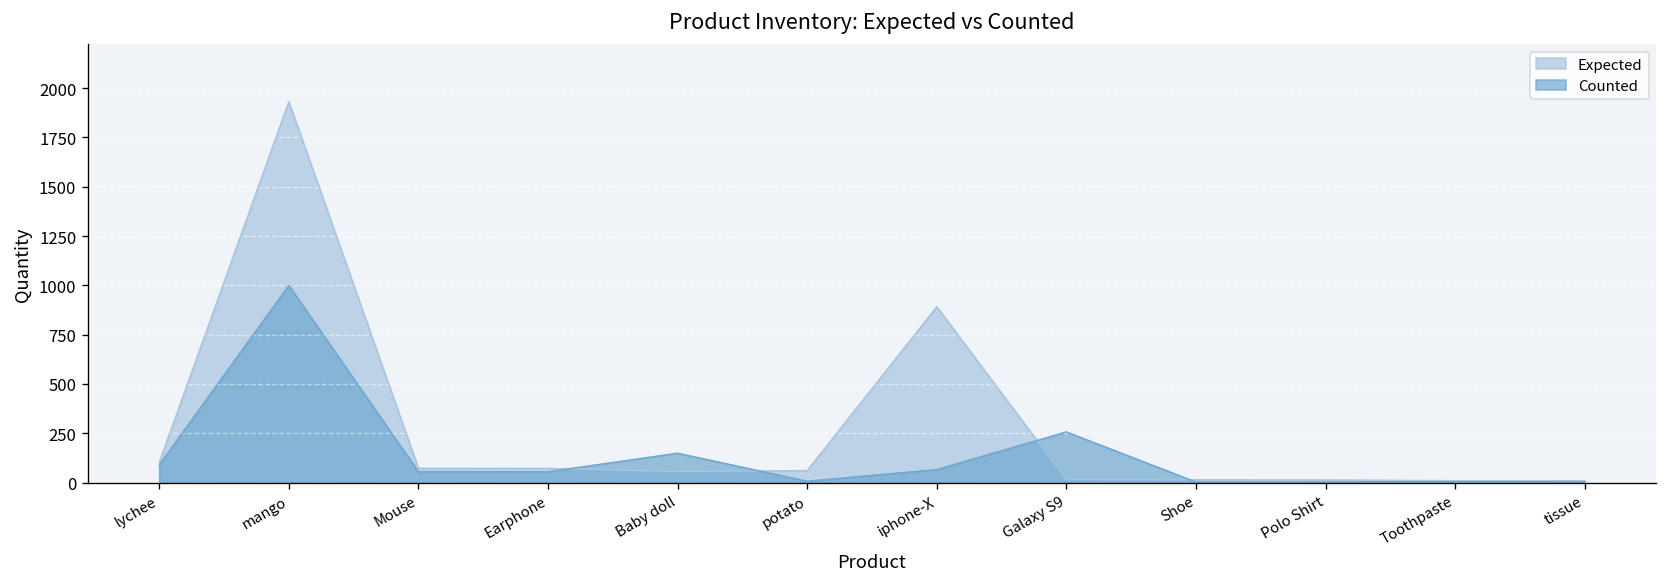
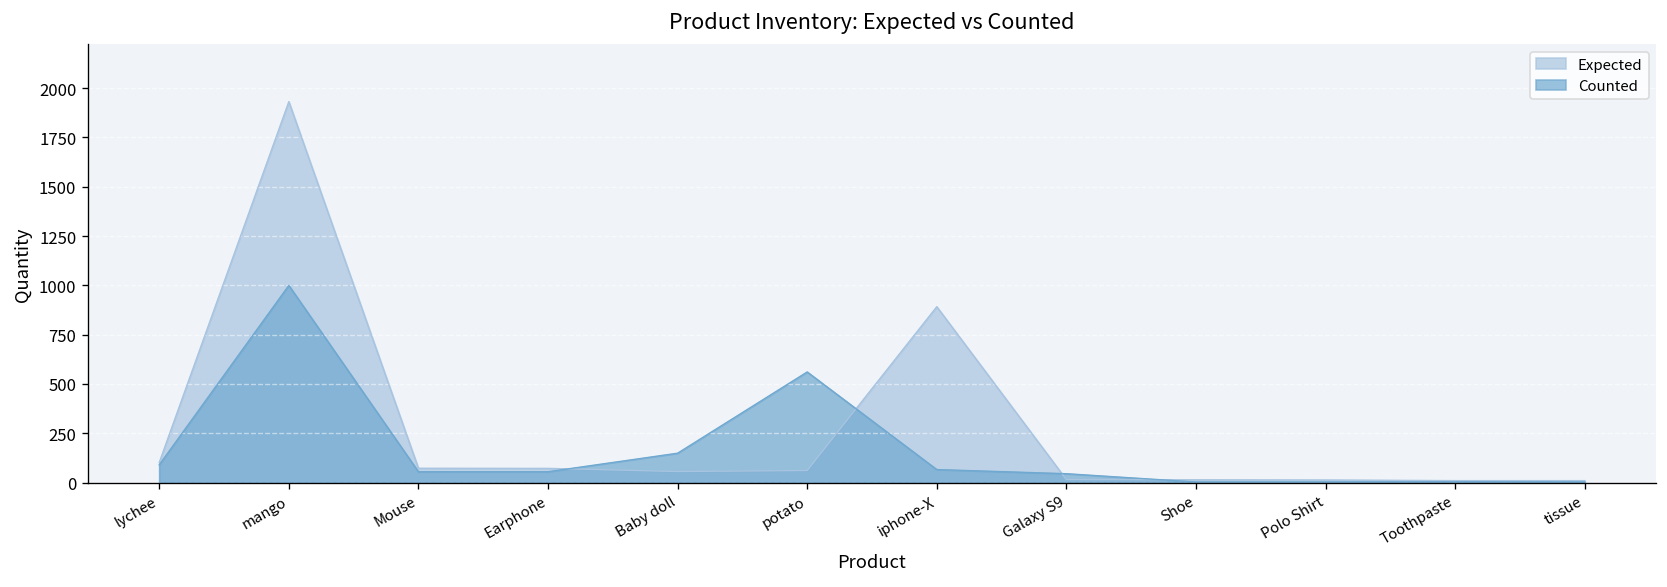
  {
    "Expected": {
      "mango": 1930,
      "Mouse": 70,
      "Earphone": 70,
      "Baby doll": 60,
      "potato": 60,
      "iphone-X": 890,
      "Galaxy S9": 20
    },
    "Counted": {
      "mango": 1000,
      "Mouse": 60,
      "Earphone": 60,
      "Baby doll": 150,
-     "potato": 10,
+     "potato": 560,
      "iphone-X": 70,
-     "Galaxy S9": 260
+     "Galaxy S9": 50
    }
  }
